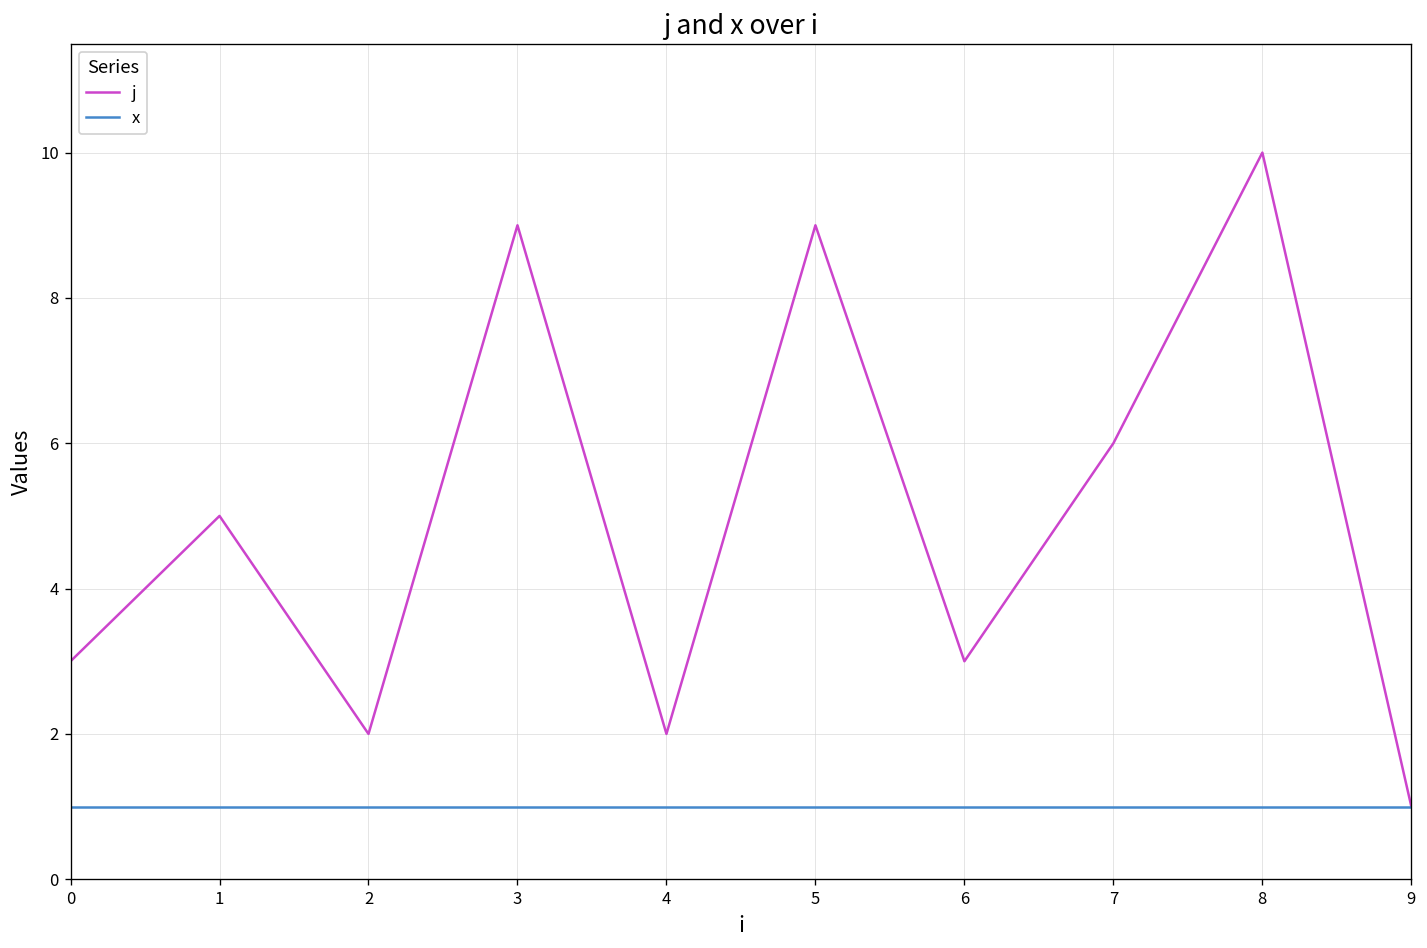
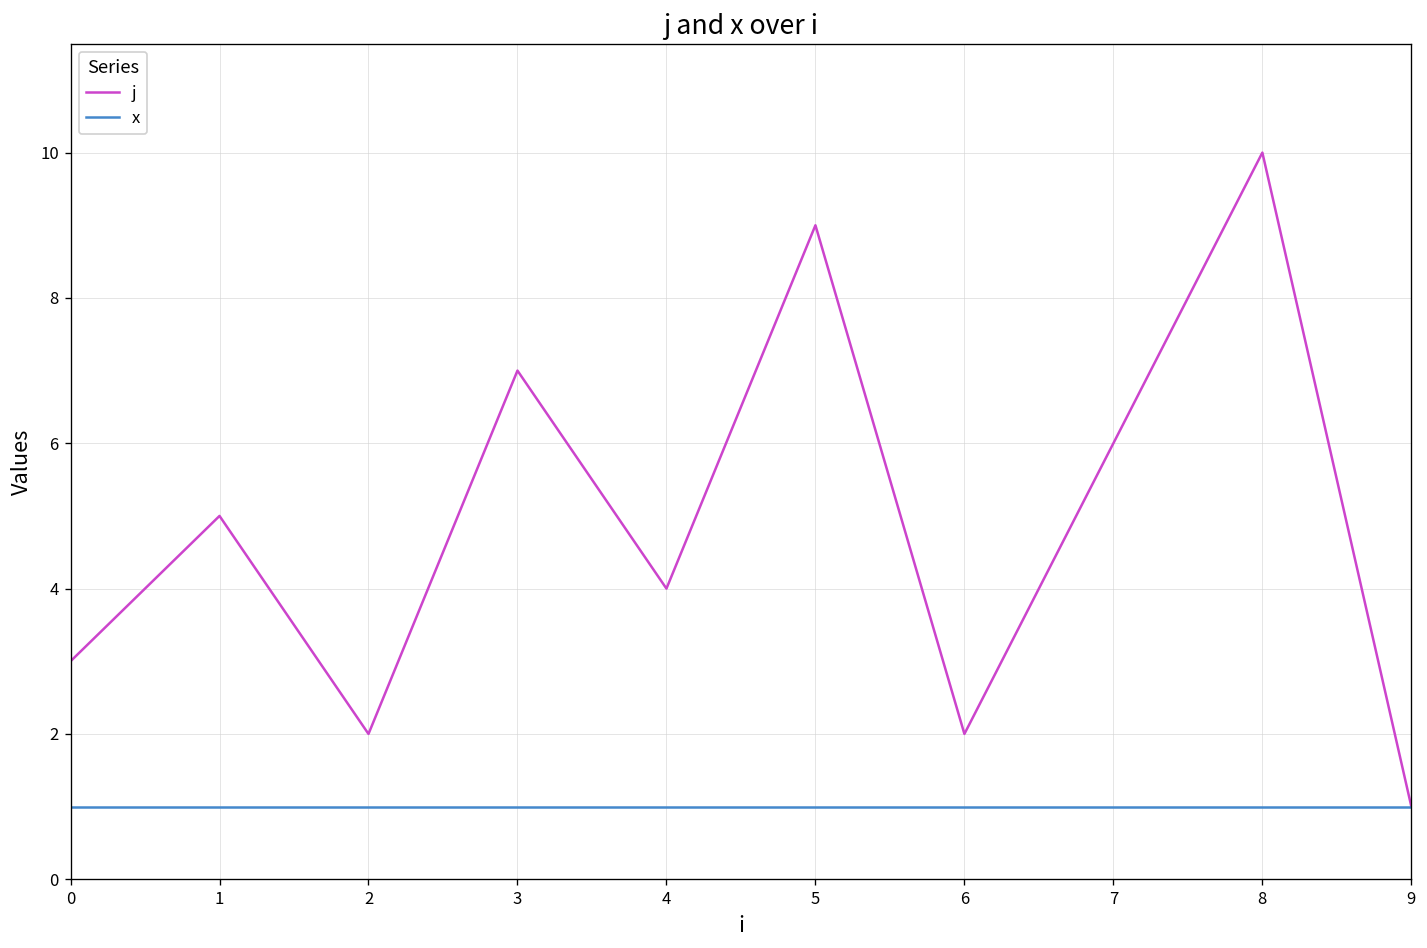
  {
    "j": {
      "0": 3,
      "1": 5,
      "2": 2,
-     "3": 9,
-     "4": 2,
+     "3": 7,
+     "4": 4,
      "5": 9,
-     "6": 3,
+     "6": 2,
      "7": 6,
      "8": 10
    },
    "x": {
      "0": 1,
      "1": 1,
      "2": 1,
      "3": 1,
      "4": 1,
      "5": 1,
      "6": 1,
      "7": 1,
      "8": 1
    }
  }
